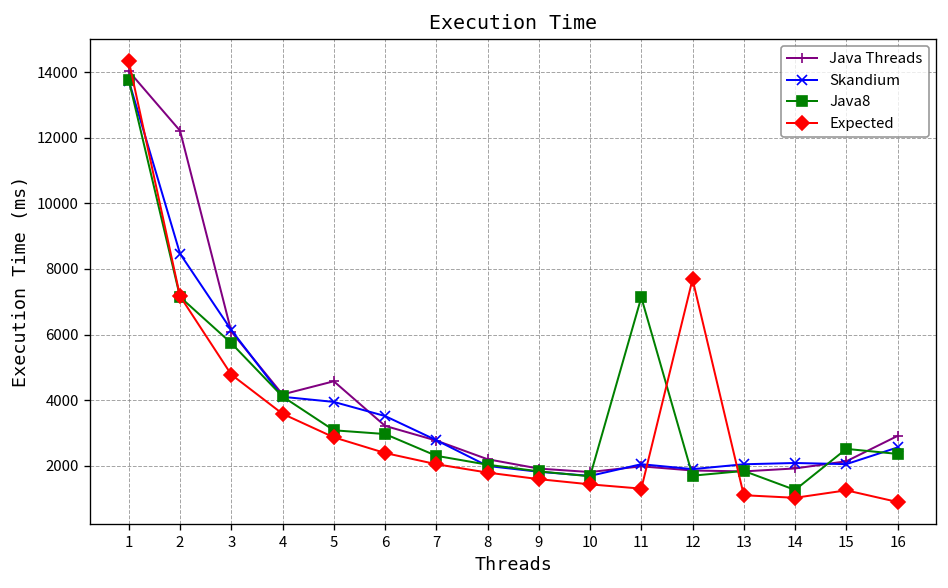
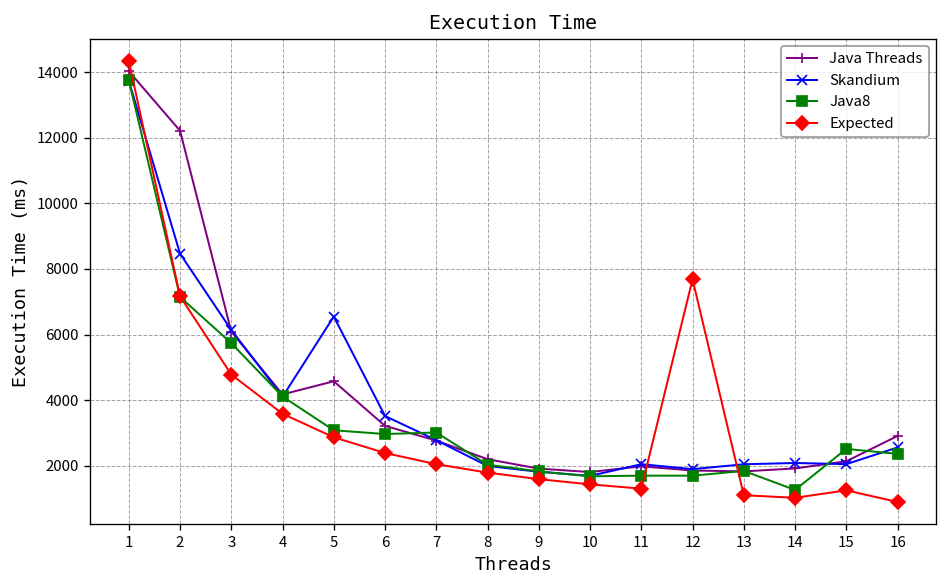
  {
    "Java Threads": {
      "1": 14000,
      "2": 12200,
      "5": 4600,
      "6": 3200,
      "8": 2200,
      "10": 1800,
      "14": 1900,
      "16": 2900
    },
    "Skandium": {
      "2": 8500,
-     "5": 3900,
+     "5": 6600,
      "6": 3500,
      "13": 2000,
      "14": 2100,
      "16": 2600
    },
    "Java8": {
      "3": 5700,
      "5": 3100,
      "6": 3000,
-     "7": 2300,
-     "11": 7100,
+     "7": 3000,
+     "11": 1700,
      "12": 1700,
      "14": 1300,
      "15": 2500,
      "16": 2400
    },
    "Expected": {
      "1": 14300,
      "3": 4800,
      "4": 3600,
      "5": 2900,
      "6": 2400,
      "7": 2000,
      "8": 1800,
      "9": 1600,
      "10": 1400,
      "11": 1300,
      "12": 7700,
      "13": 1100,
      "14": 1000,
      "15": 1300,
      "16": 900
    }
  }
